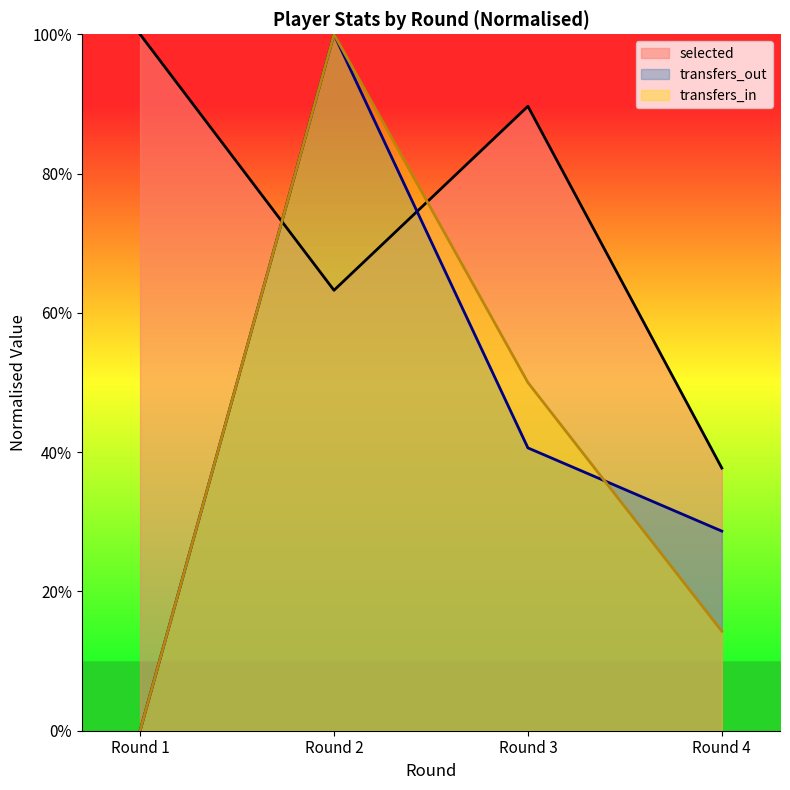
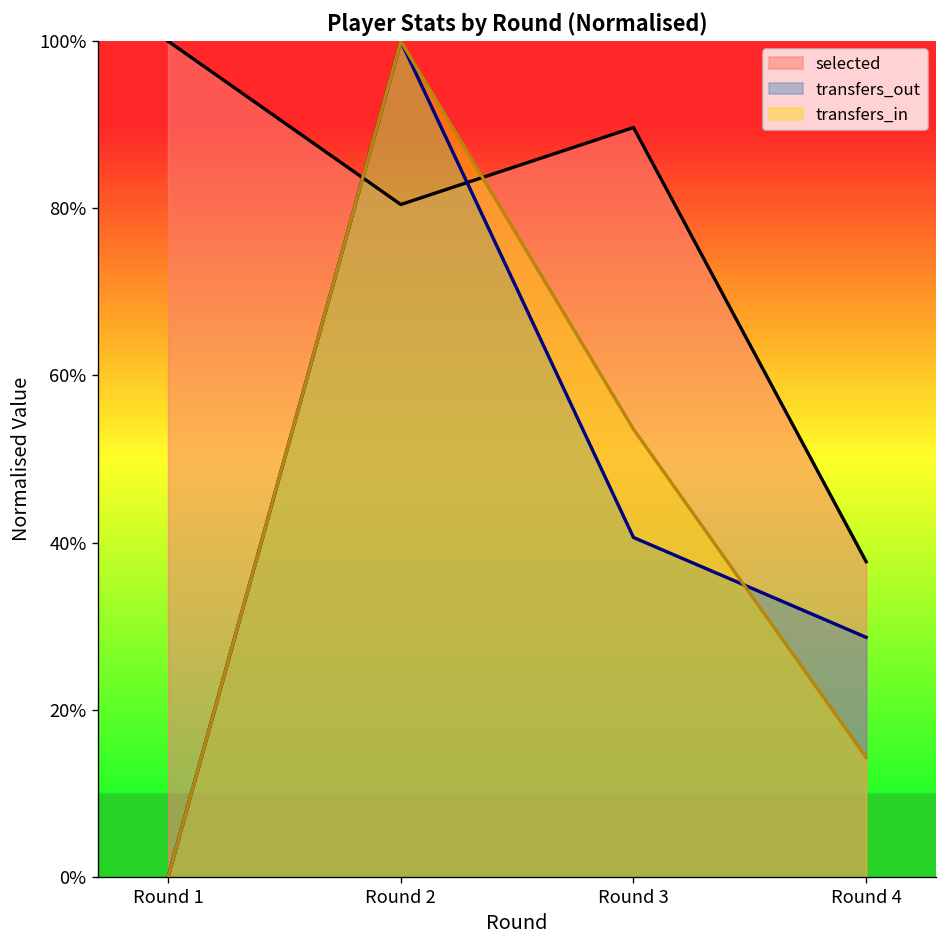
  {
    "selected": {
      "Round 1": "100%",
-     "Round 2": "63%",
+     "Round 2": "80%",
      "Round 3": "90%",
      "Round 4": "38%"
    },
    "transfers_out": {
      "Round 3": "41%",
      "Round 4": "29%"
    },
    "transfers_in": {
-     "Round 3": "50%",
+     "Round 3": "54%",
      "Round 4": "14%"
    }
  }
